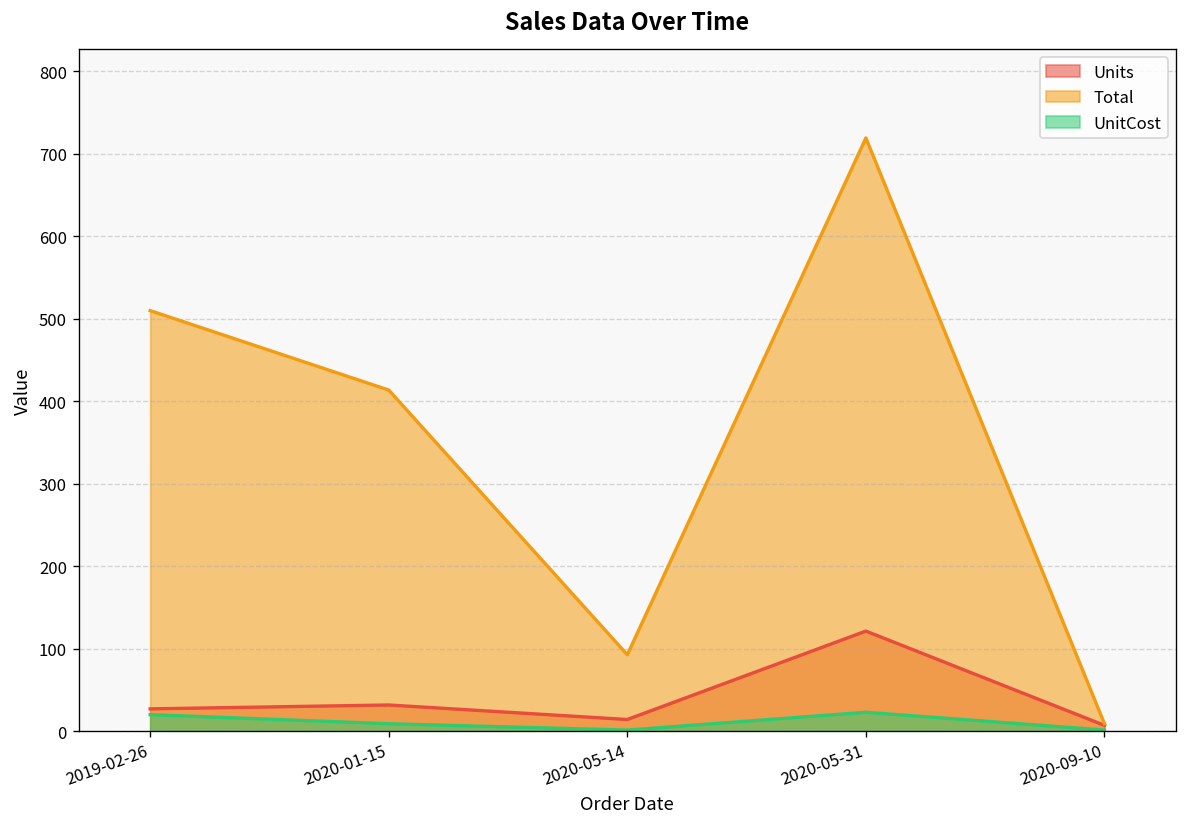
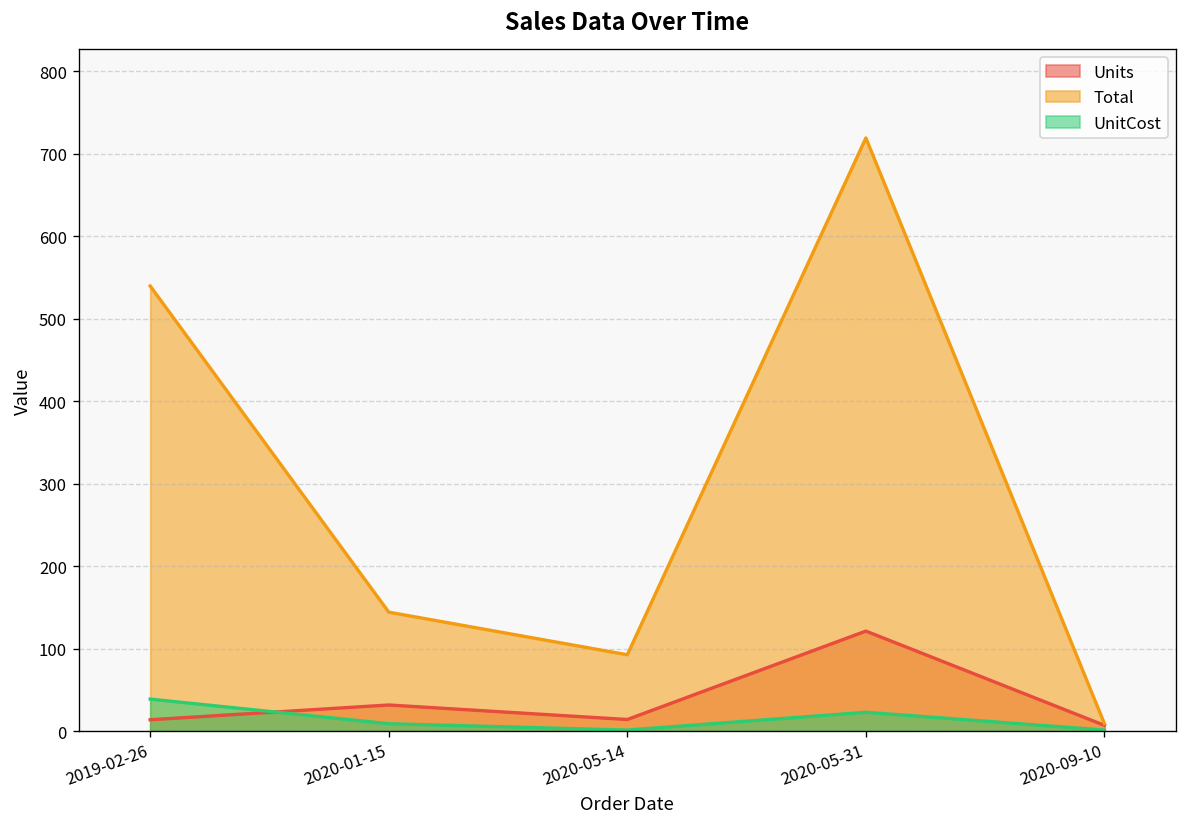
  {
    "Units": {
-     "2019-02-26": 30,
+     "2019-02-26": 10,
      "2020-01-15": 30,
      "2020-05-14": 10,
      "2020-05-31": 120
    },
    "Total": {
-     "2019-02-26": 510,
-     "2020-01-15": 410,
+     "2019-02-26": 540,
+     "2020-01-15": 140,
      "2020-05-14": 90,
      "2020-05-31": 720
    },
    "UnitCost": {
-     "2019-02-26": 20,
+     "2019-02-26": 40,
      "2020-01-15": 10,
      "2020-05-14": 0,
      "2020-05-31": 20,
      "2020-09-10": 0
    }
  }
